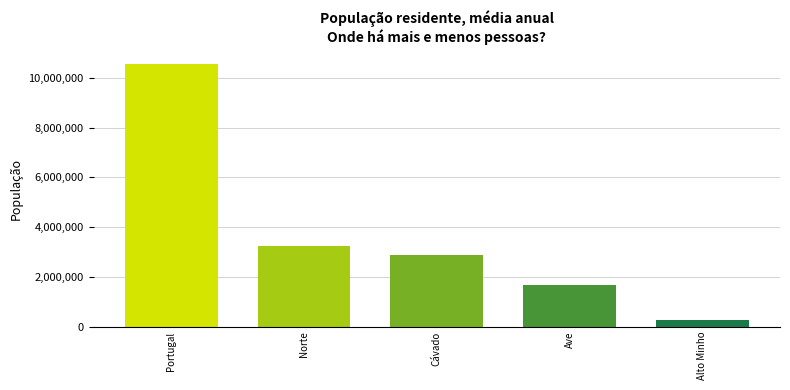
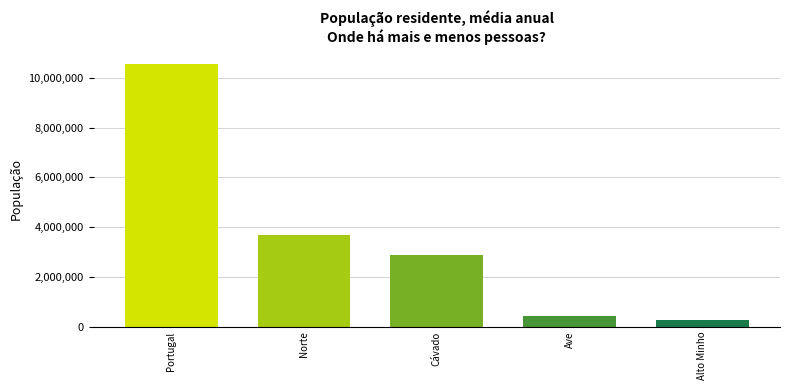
  {
    "Portugal": "10,600,000",
-   "Norte": "3,200,000",
+   "Norte": "3,700,000",
    "Cávado": "2,900,000",
-   "Ave": "1,700,000",
+   "Ave": "400,000",
    "Alto Minho": "200,000"
  }
